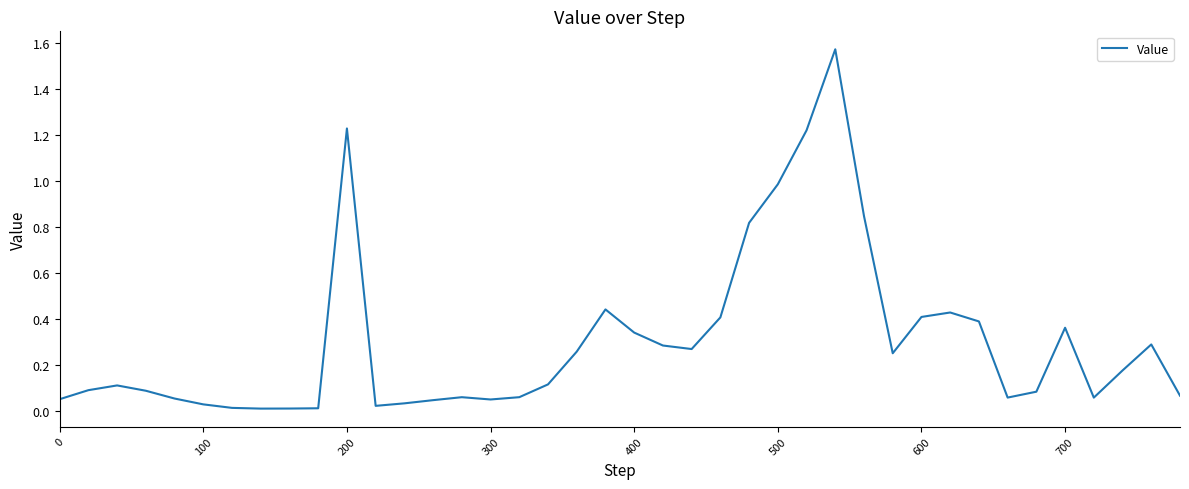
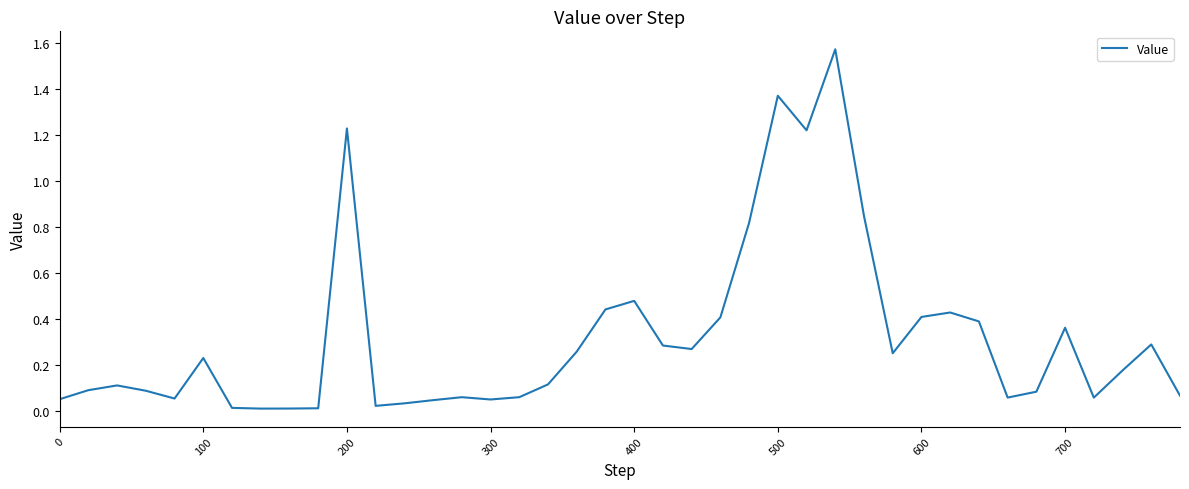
  {
    "0": 0.05,
-   "100": 0.03,
+   "100": 0.23,
    "200": 1.23,
    "300": 0.05,
-   "400": 0.34,
-   "500": 0.98,
+   "400": 0.48,
+   "500": 1.37,
    "600": 0.41,
    "700": 0.36
  }
